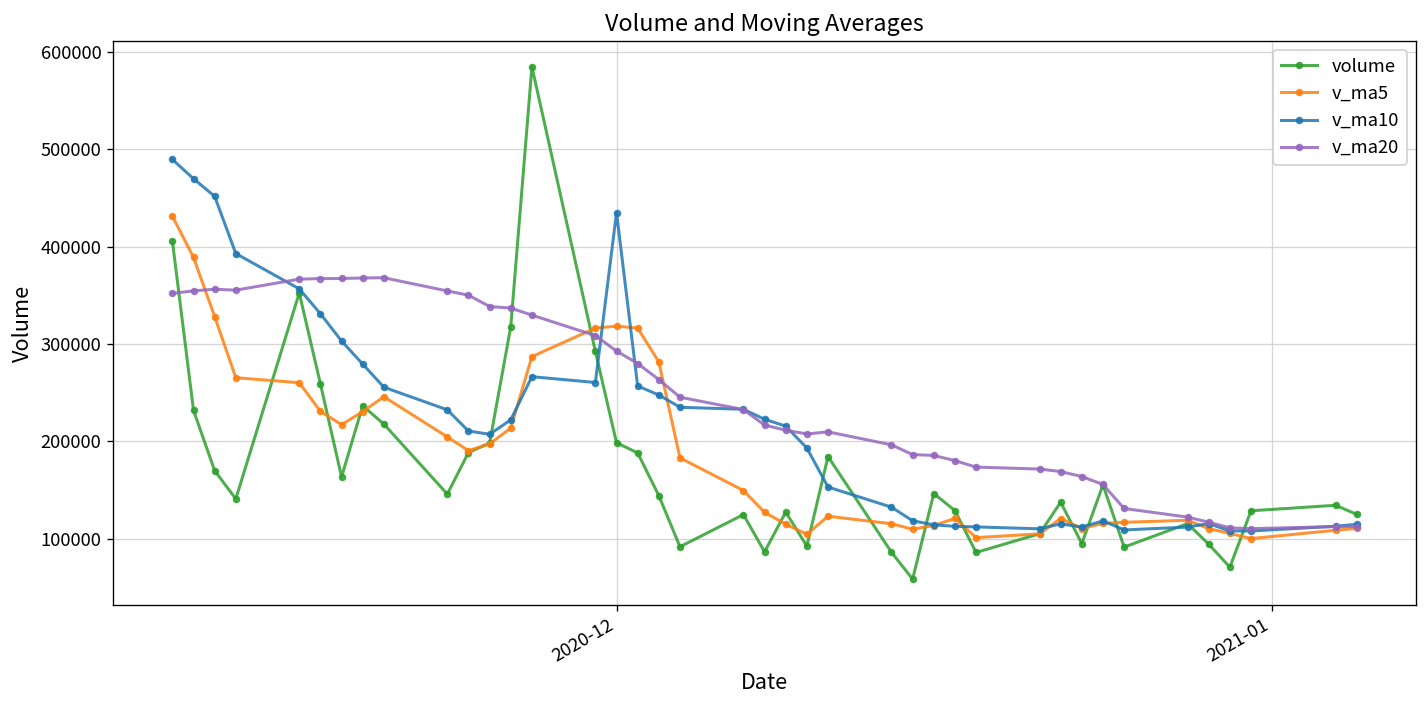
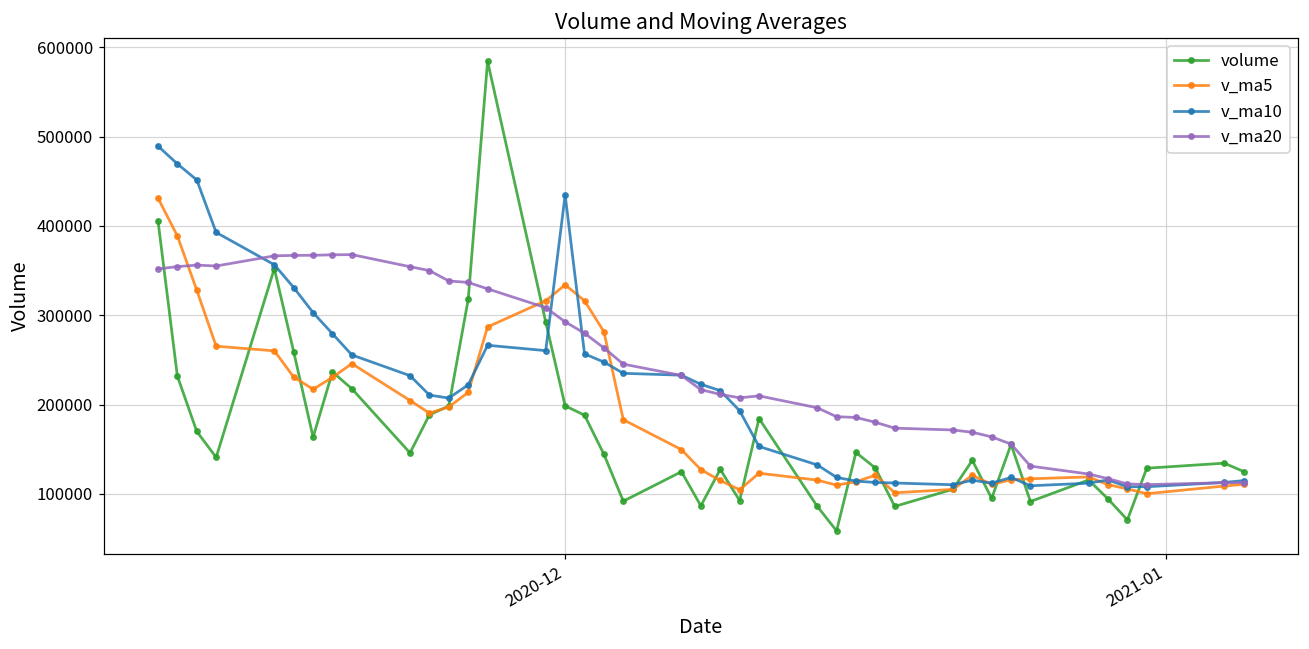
  {
    "volume": {
      "2020-12": 200000
    },
    "v_ma5": {
-     "2020-12": 320000
+     "2020-12": 330000
    },
    "v_ma10": {
      "2020-12": 430000
    },
    "v_ma20": {
      "2020-12": 290000
    }
  }
